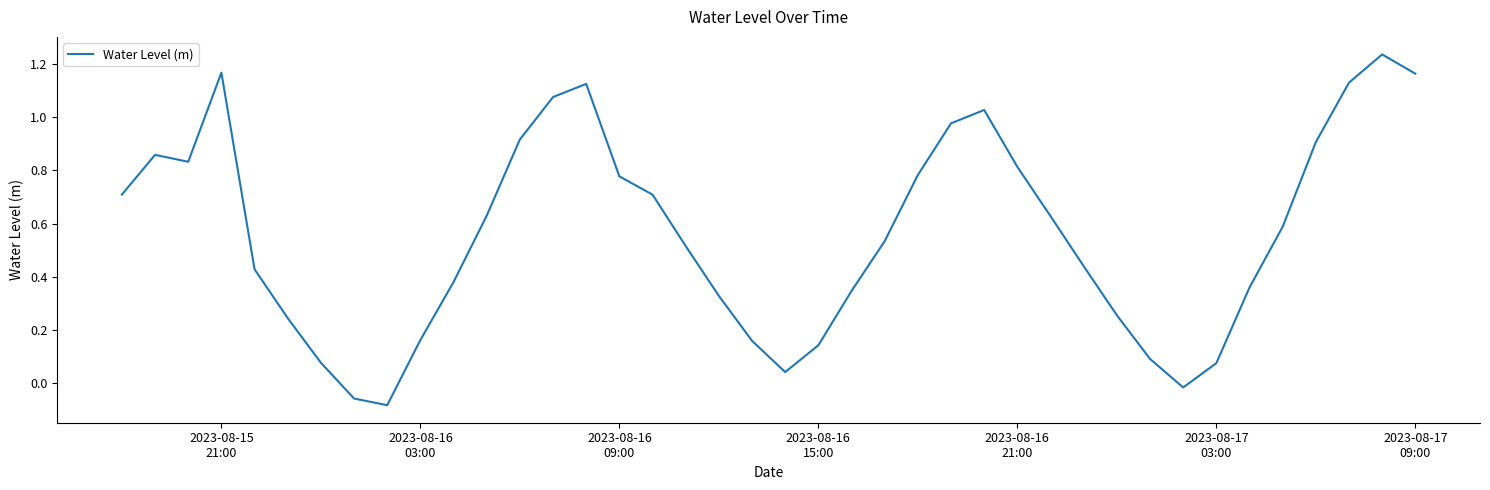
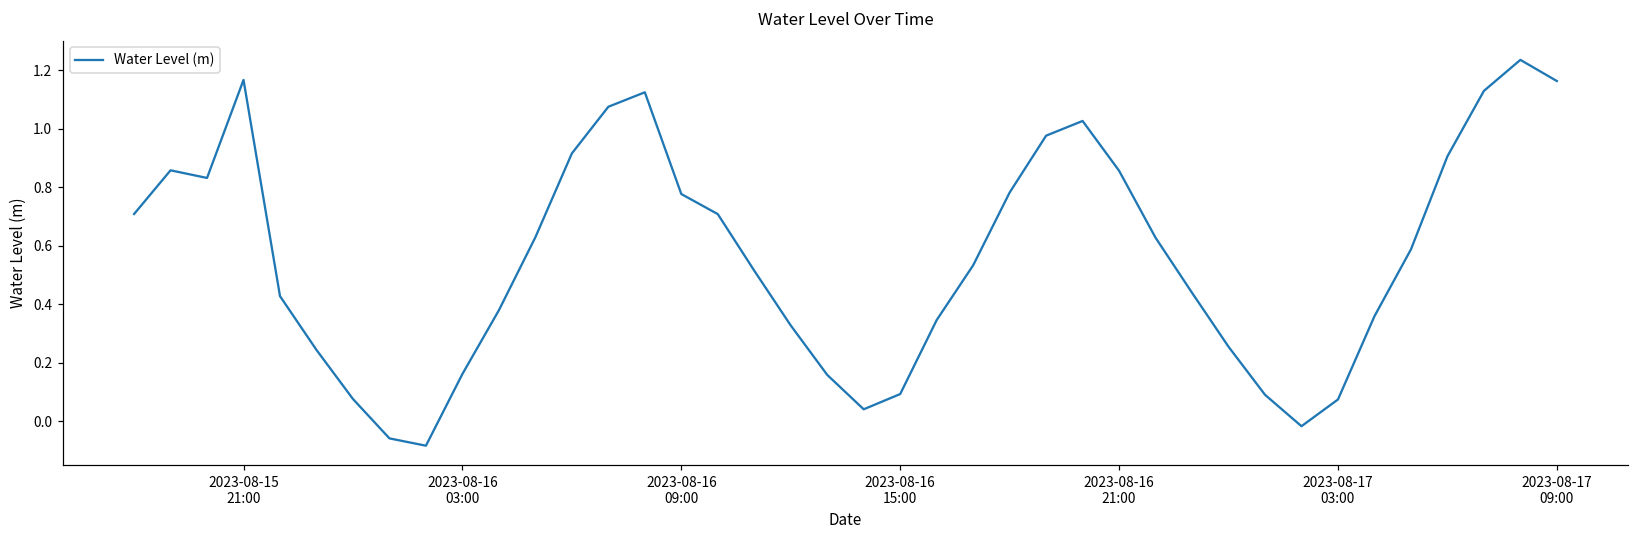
  {
    "2023-08-15 21:00": 1.17,
    "2023-08-16 03:00": 0.16,
    "2023-08-16 09:00": 0.78,
-   "2023-08-16 15:00": 0.14,
-   "2023-08-16 21:00": 0.81,
+   "2023-08-16 15:00": 0.09,
+   "2023-08-16 21:00": 0.86,
    "2023-08-17 03:00": 0.08,
    "2023-08-17 09:00": 1.16
  }
